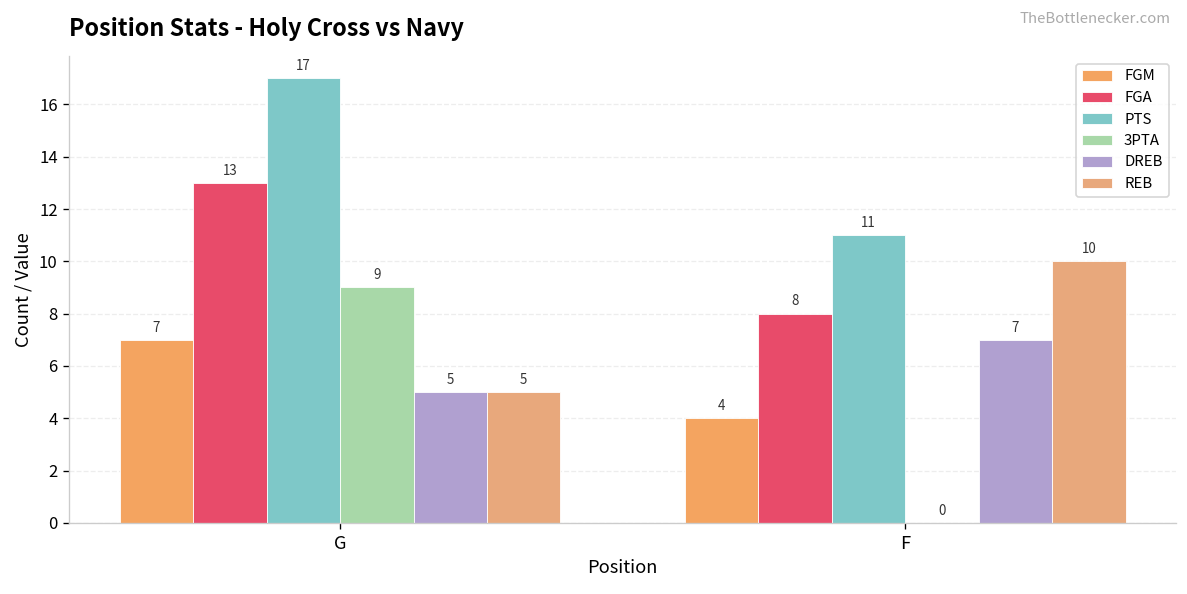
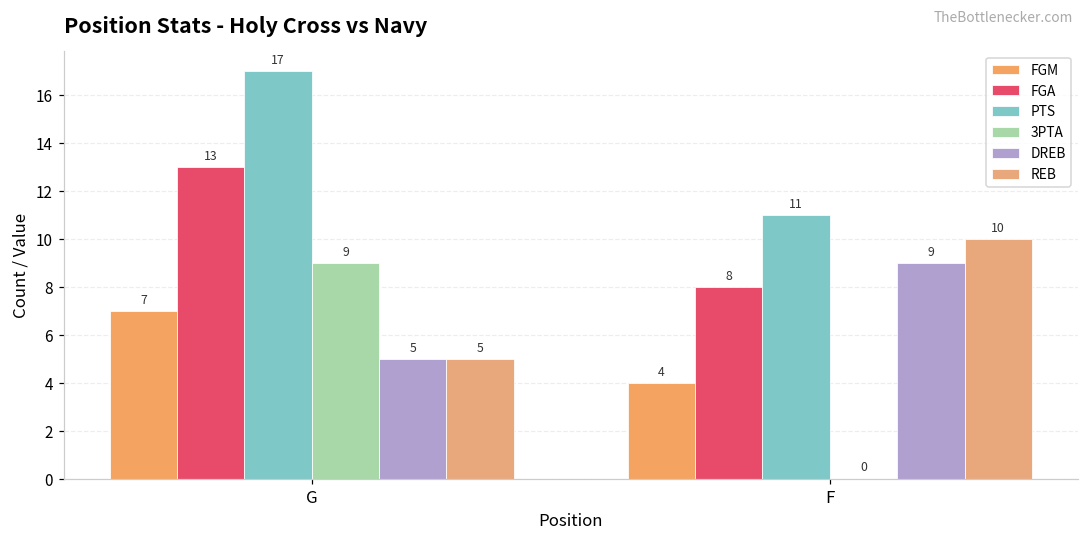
  {
    "FGA": {
      "G": 13,
      "F": 8
    },
    "DREB": {
      "G": 5,
-     "F": 7
+     "F": 9
    }
  }
